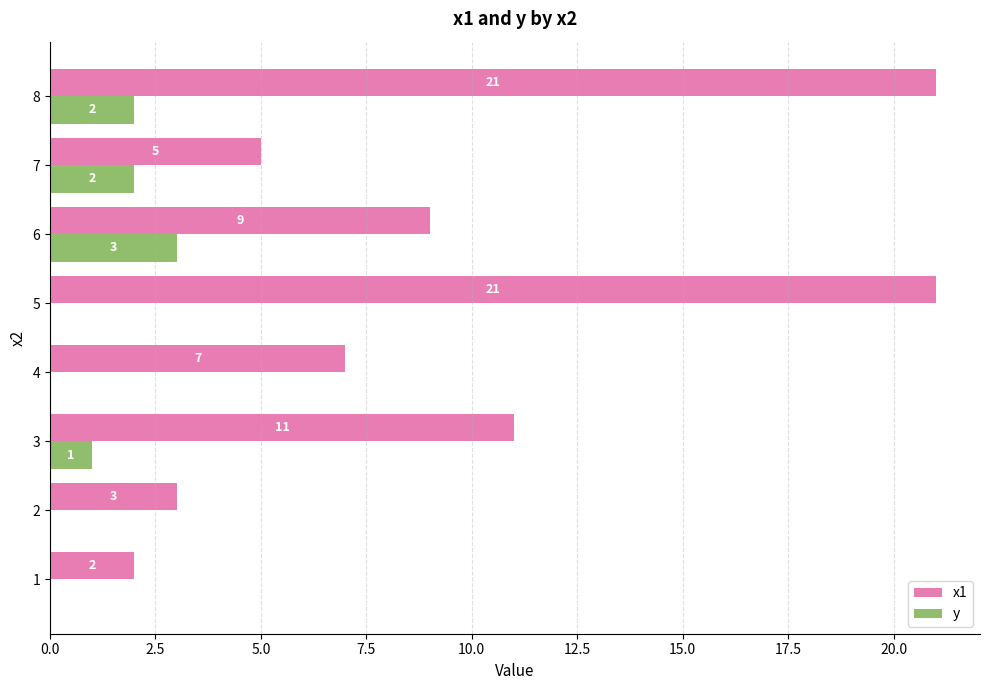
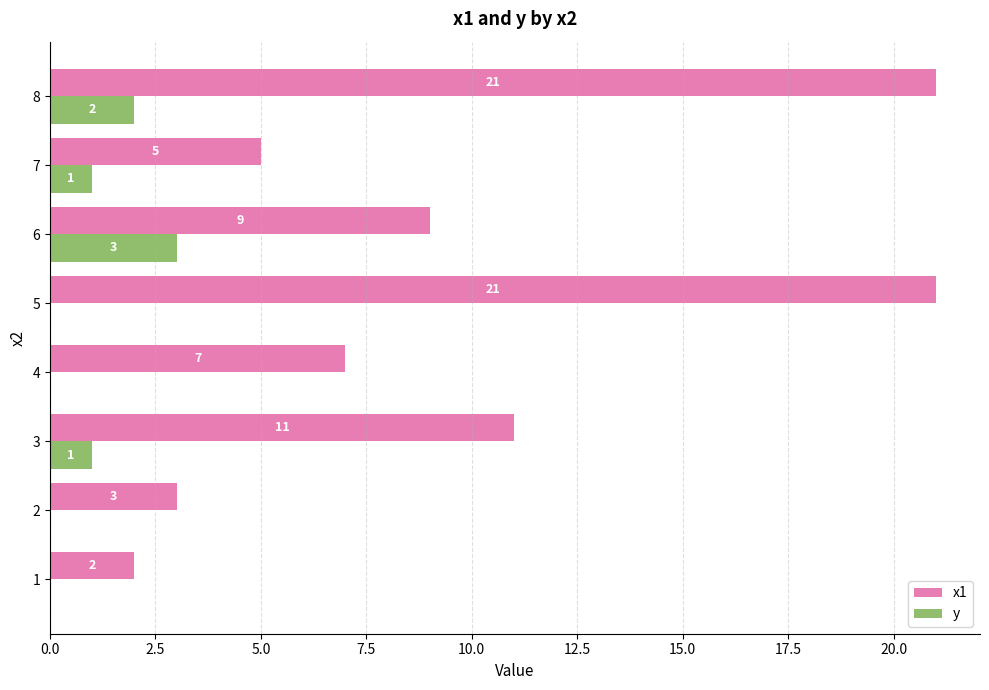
  {
    "x1": {
      "8": 21,
      "7": 5,
      "6": 9,
      "5": 21,
      "4": 7,
      "3": 11,
      "2": 3,
      "1": 2
    },
    "y": {
      "8": 2,
-     "7": 2,
+     "7": 1,
      "6": 3,
      "3": 1
    }
  }
